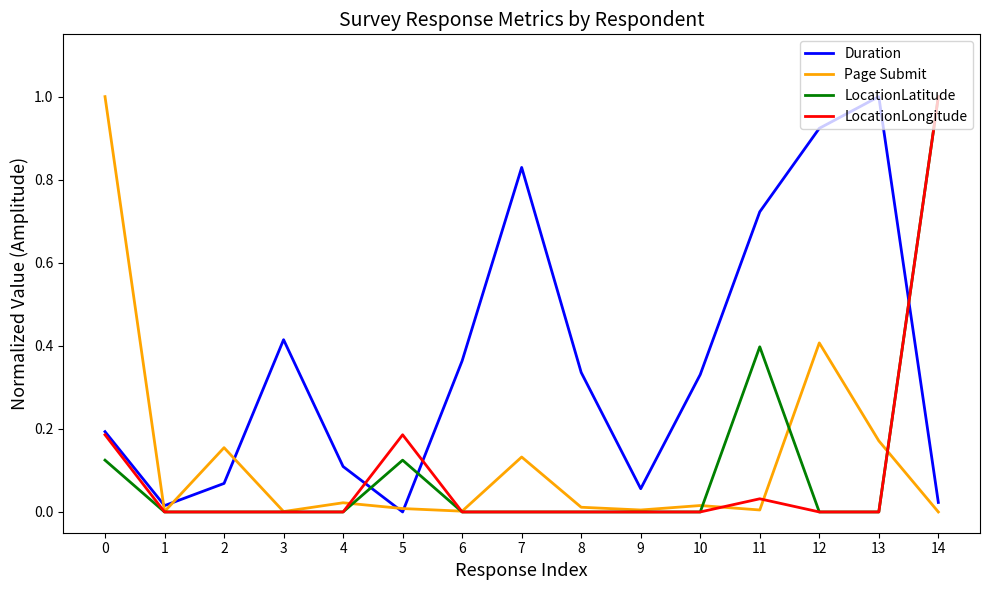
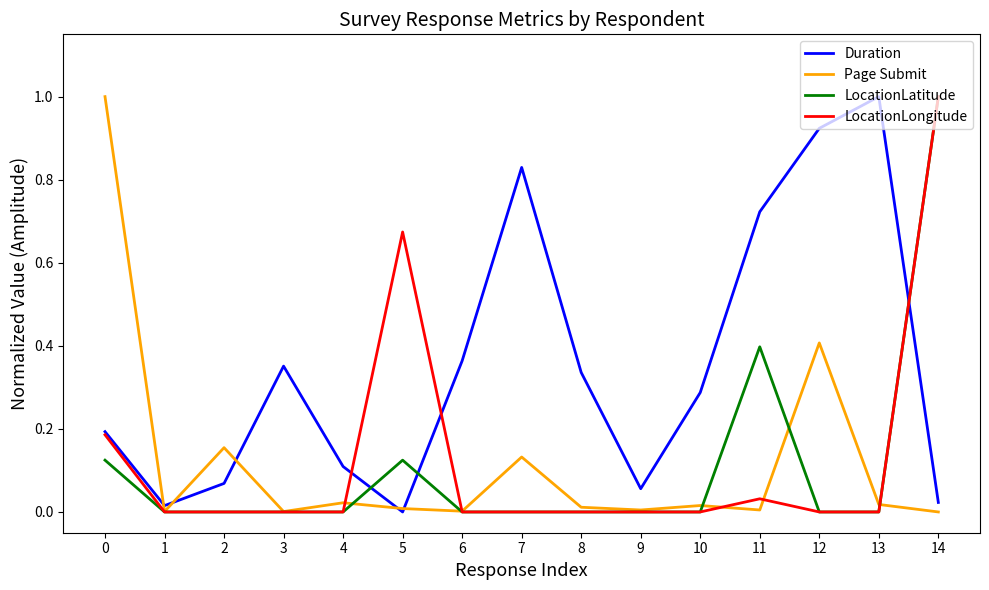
  {
    "Duration": {
      "0": 0.19,
      "1": 0.02,
      "2": 0.07,
-     "3": 0.41,
+     "3": 0.35,
      "4": 0.11,
      "5": 0.00,
      "6": 0.36,
      "7": 0.83,
      "8": 0.34,
      "9": 0.06,
-     "10": 0.33,
+     "10": 0.29,
      "11": 0.72,
      "14": 0.02
    },
    "Page Submit": {
      "0": 1.00,
      "2": 0.15,
      "4": 0.02,
      "5": 0.01,
      "7": 0.13,
      "8": 0.01,
      "10": 0.02,
      "11": 0.00,
      "12": 0.41,
-     "13": 0.17,
+     "13": 0.02,
      "14": 0.00
    },
    "LocationLatitude": {
      "0": 0.12,
      "5": 0.12,
      "11": 0.40
    },
    "LocationLongitude": {
      "0": 0.19,
-     "5": 0.19,
+     "5": 0.67,
      "11": 0.03
    }
  }
